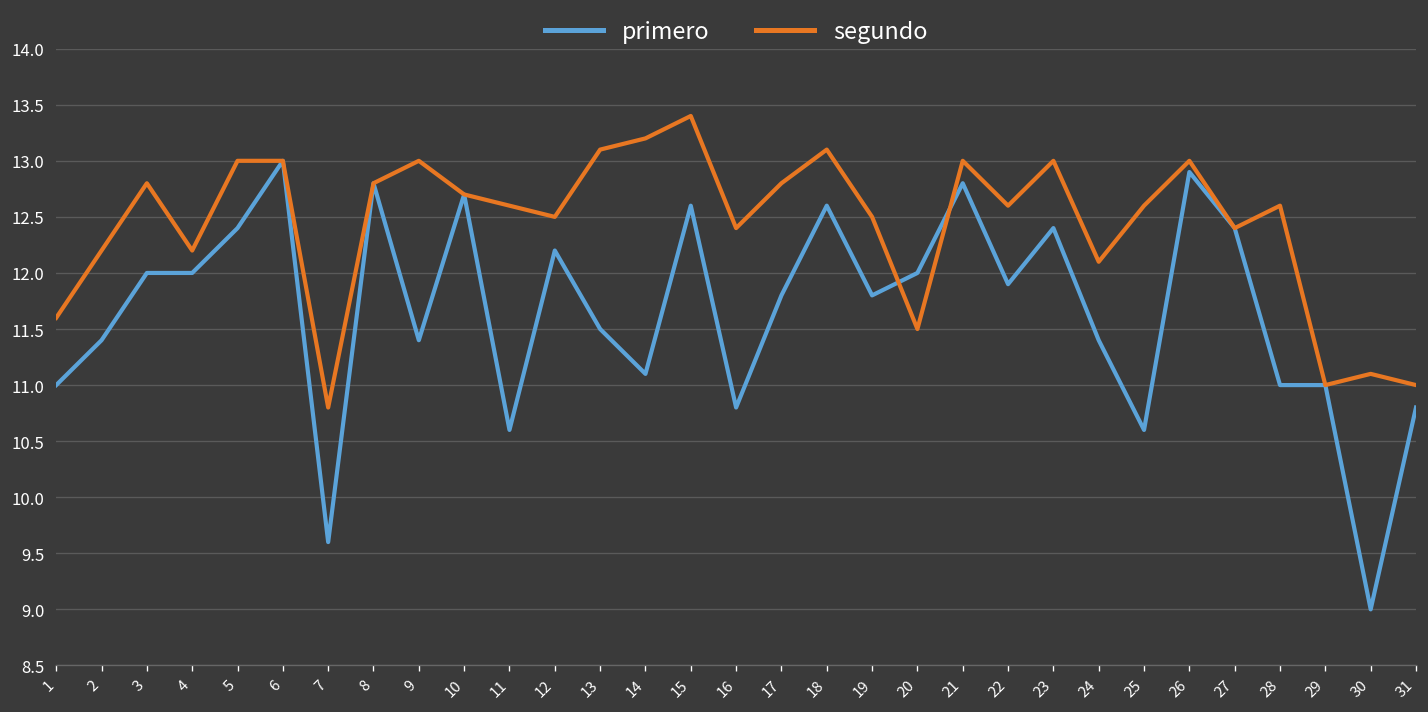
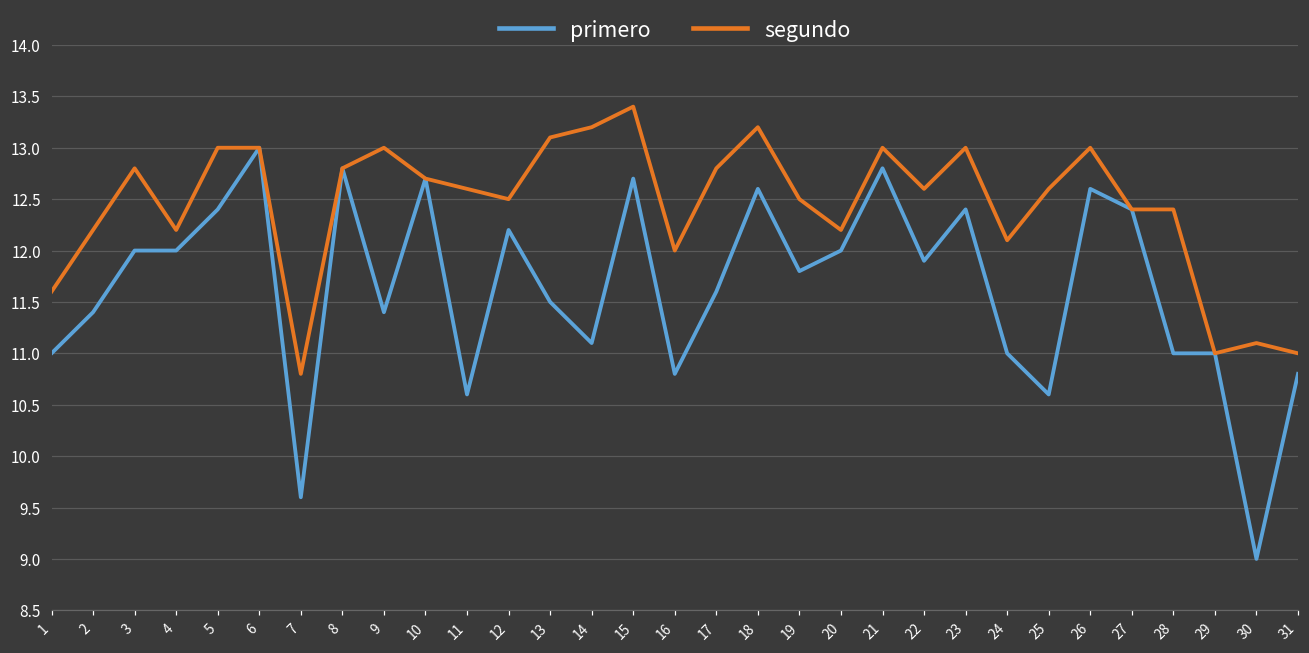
  {
    "primero": {
      "1": 11.0,
      "2": 11.4,
      "3": 12.0,
      "4": 12.0,
      "5": 12.4,
      "7": 9.6,
      "9": 11.4,
      "11": 10.6,
      "12": 12.2,
      "13": 11.5,
      "14": 11.1,
-     "15": 12.6,
+     "15": 12.7,
      "16": 10.8,
-     "17": 11.8,
+     "17": 11.6,
      "18": 12.6,
      "19": 11.8,
      "20": 12.0,
      "21": 12.8,
      "22": 11.9,
      "23": 12.4,
-     "24": 11.4,
+     "24": 11.0,
      "25": 10.6,
-     "26": 12.9,
+     "26": 12.6,
      "28": 11.0,
      "30": 9.0,
      "31": 10.8
    },
    "segundo": {
      "1": 11.6,
      "2": 12.2,
      "3": 12.8,
      "4": 12.2,
      "5": 13.0,
      "7": 10.8,
      "9": 13.0,
      "11": 12.6,
      "12": 12.5,
      "13": 13.1,
      "14": 13.2,
      "15": 13.4,
-     "16": 12.4,
+     "16": 12.0,
      "17": 12.8,
-     "18": 13.1,
+     "18": 13.2,
      "19": 12.5,
-     "20": 11.5,
+     "20": 12.2,
      "21": 13.0,
      "22": 12.6,
      "23": 13.0,
      "24": 12.1,
      "25": 12.6,
      "26": 13.0,
-     "28": 12.6,
+     "28": 12.4,
      "30": 11.1,
      "31": 11.0
    }
  }
